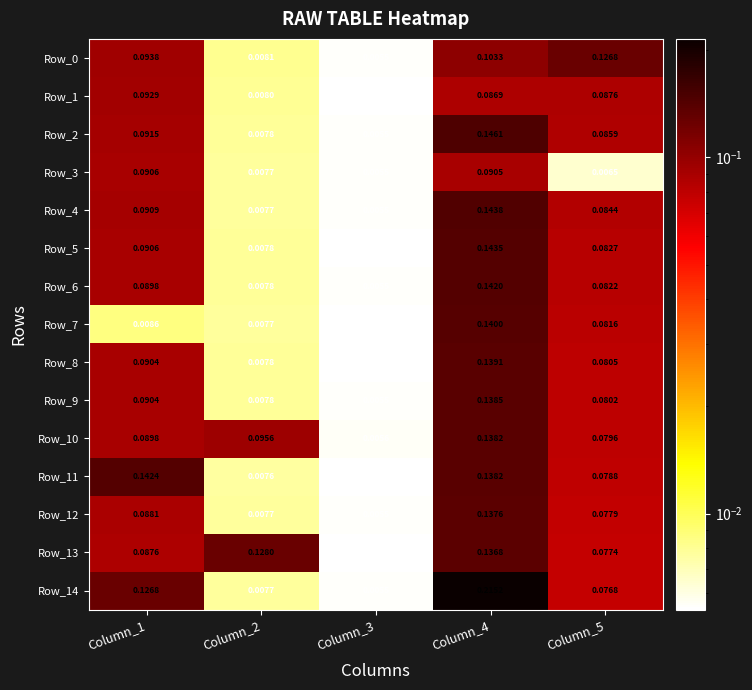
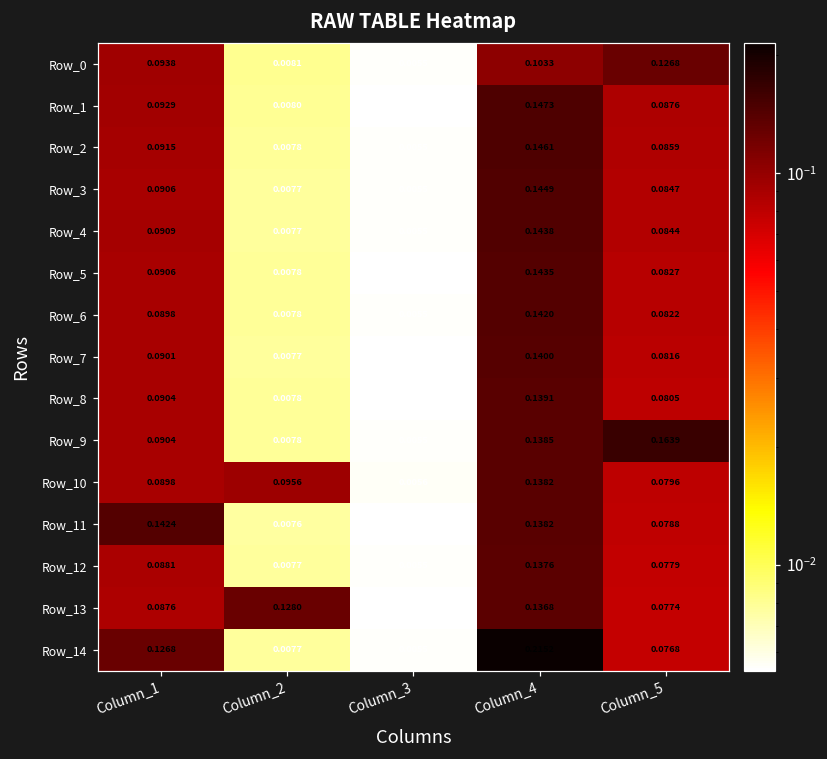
  {
    "Row_0": {
      "Column_1": 0.0938,
      "Column_2": 0.0081,
      "Column_4": 0.1033,
      "Column_5": 0.1268
    },
    "Row_1": {
      "Column_1": 0.0929,
      "Column_2": 0.0080,
-     "Column_4": 0.0869,
+     "Column_4": 0.1473,
      "Column_5": 0.0876
    },
    "Row_2": {
      "Column_1": 0.0915,
      "Column_2": 0.0078,
      "Column_4": 0.1461,
      "Column_5": 0.0859
    },
    "Row_3": {
      "Column_1": 0.0906,
      "Column_2": 0.0077,
-     "Column_4": 0.0905,
-     "Column_5": 0.0065
+     "Column_4": 0.1449,
+     "Column_5": 0.0847
    },
    "Row_4": {
      "Column_1": 0.0909,
      "Column_2": 0.0077,
      "Column_4": 0.1438,
      "Column_5": 0.0844
    },
    "Row_5": {
      "Column_1": 0.0906,
      "Column_2": 0.0078,
      "Column_4": 0.1435,
      "Column_5": 0.0827
    },
    "Row_6": {
      "Column_1": 0.0898,
      "Column_2": 0.0078,
      "Column_4": 0.1420,
      "Column_5": 0.0822
    },
    "Row_7": {
-     "Column_1": 0.0086,
+     "Column_1": 0.0901,
      "Column_2": 0.0077,
      "Column_4": 0.1400,
      "Column_5": 0.0816
    },
    "Row_8": {
      "Column_1": 0.0904,
      "Column_2": 0.0078,
      "Column_4": 0.1391,
      "Column_5": 0.0805
    },
    "Row_9": {
      "Column_1": 0.0904,
      "Column_2": 0.0078,
      "Column_4": 0.1385,
-     "Column_5": 0.0802
+     "Column_5": 0.1639
    },
    "Row_10": {
      "Column_1": 0.0898,
      "Column_2": 0.0956,
      "Column_4": 0.1382,
      "Column_5": 0.0796
    },
    "Row_11": {
      "Column_1": 0.1424,
      "Column_2": 0.0076,
      "Column_4": 0.1382,
      "Column_5": 0.0788
    },
    "Row_12": {
      "Column_1": 0.0881,
      "Column_2": 0.0077,
      "Column_4": 0.1376,
      "Column_5": 0.0779
    },
    "Row_13": {
      "Column_1": 0.0876,
      "Column_2": 0.1280,
      "Column_4": 0.1368,
      "Column_5": 0.0774
    },
    "Row_14": {
      "Column_1": 0.1268,
      "Column_2": 0.0077,
      "Column_5": 0.0768
    }
  }
